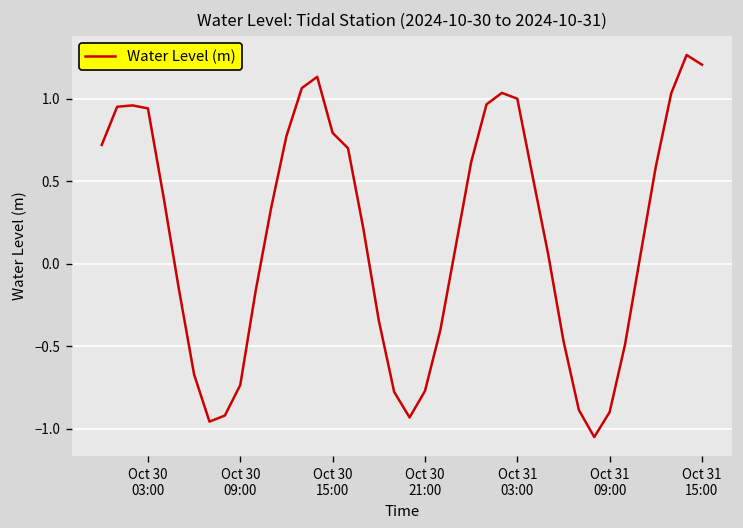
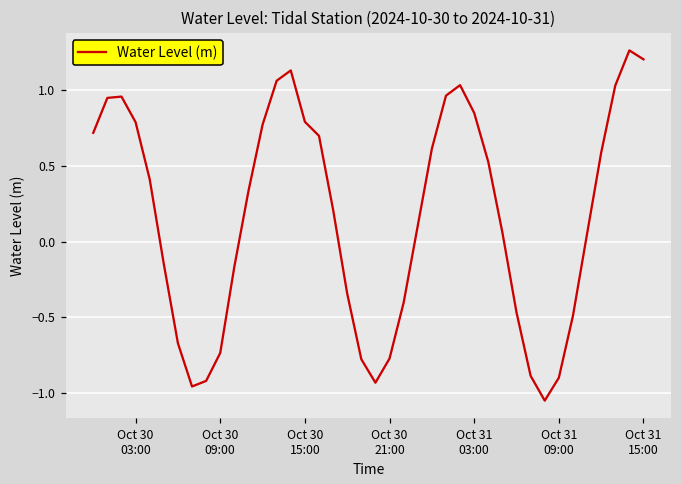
  {
-   "Oct 30 03:00": 0.94,
+   "Oct 30 03:00": 0.79,
    "Oct 30 09:00": -0.74,
    "Oct 30 15:00": 0.79,
    "Oct 30 21:00": -0.77,
-   "Oct 31 03:00": 1.00,
+   "Oct 31 03:00": 0.85,
    "Oct 31 09:00": -0.90,
    "Oct 31 15:00": 1.21
  }
